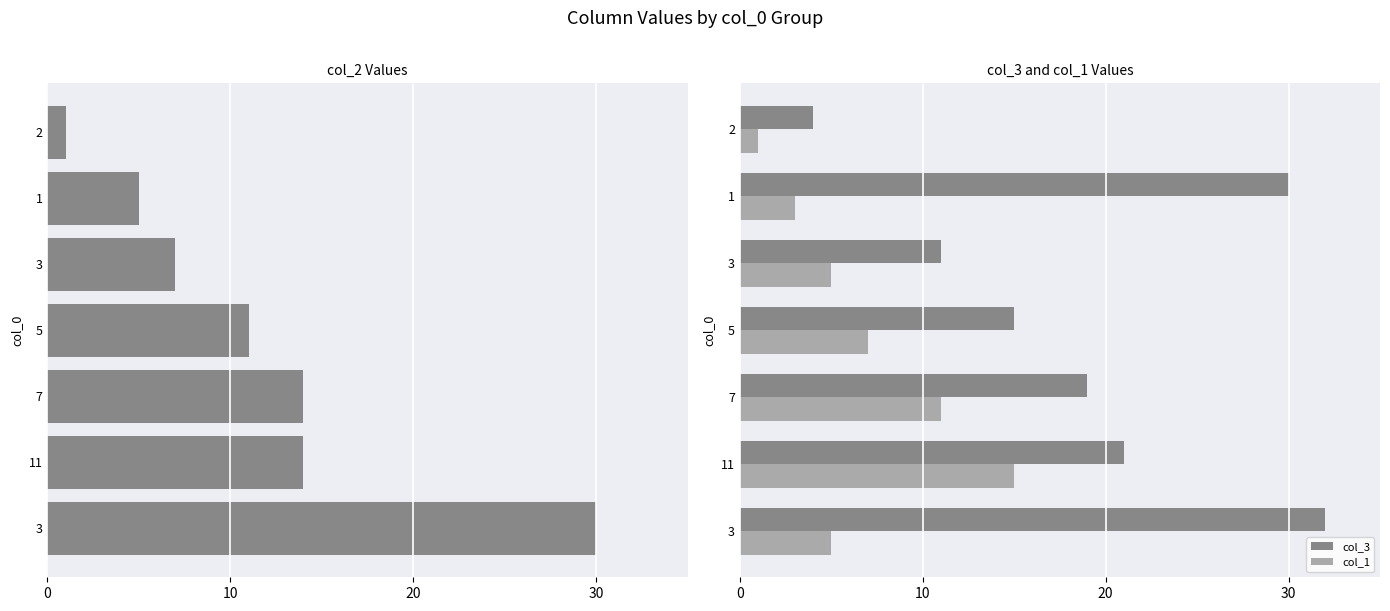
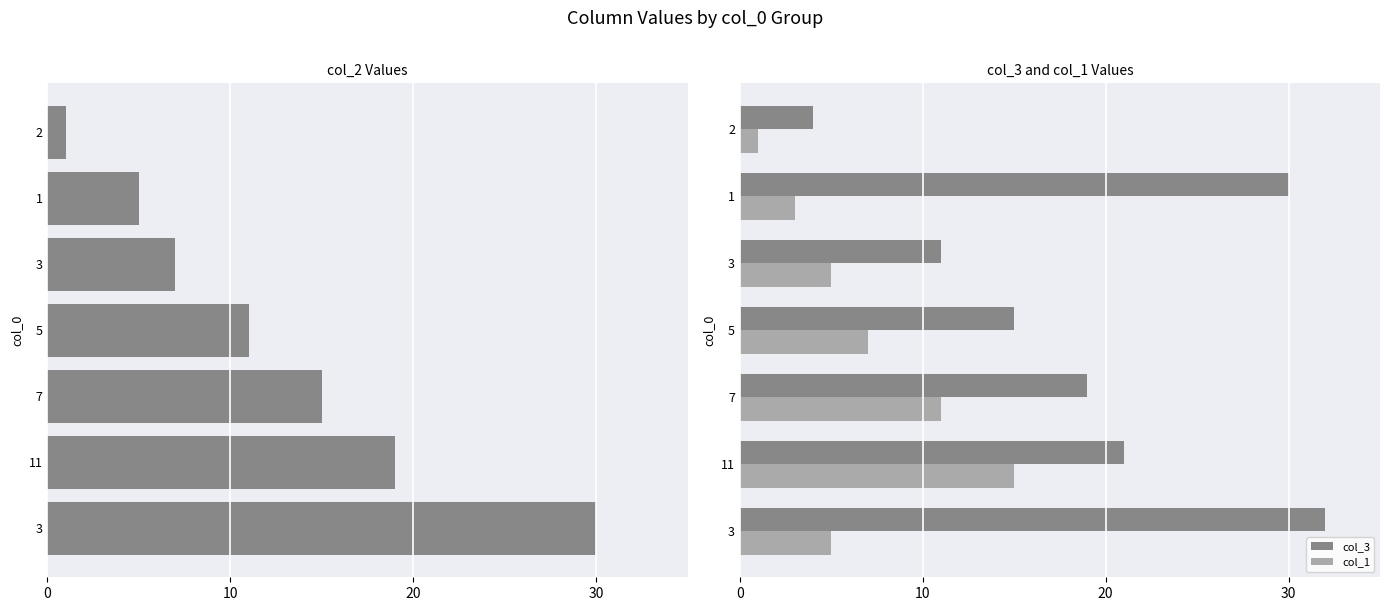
  {
    "col_2 Values": {
      "2": 1,
      "1": 5,
      "5": 11,
-     "7": 14,
-     "11": 14
+     "7": 15,
+     "11": 19
    }
  }
